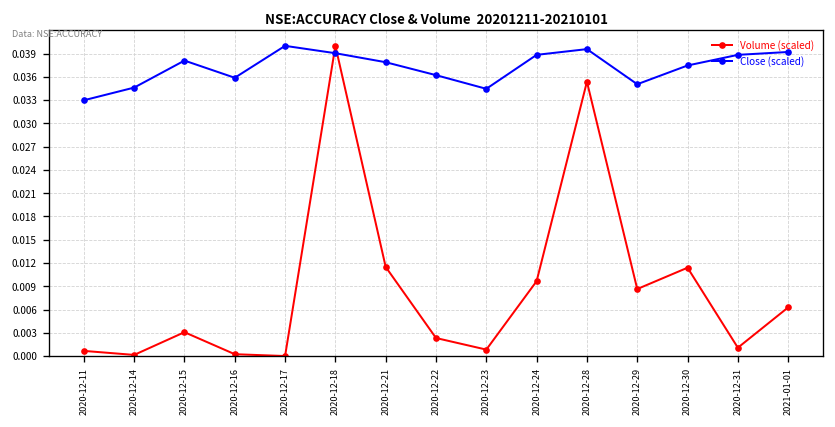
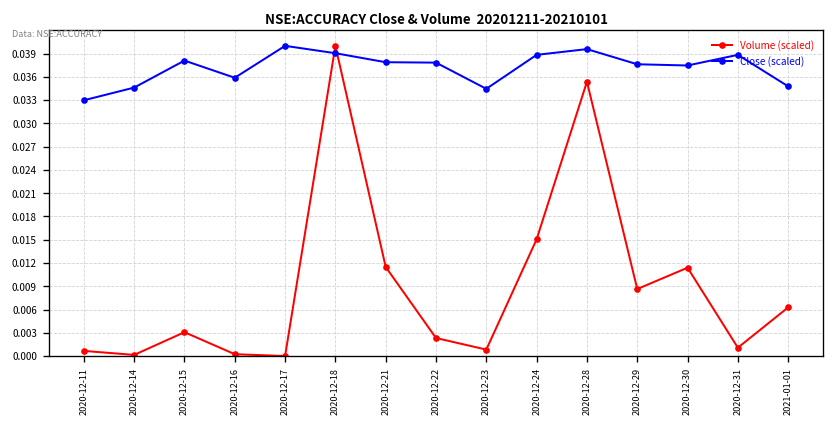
  {
    "Volume (scaled)": {
      "2020-12-11": 0.001,
      "2020-12-14": 0.000,
      "2020-12-15": 0.003,
      "2020-12-16": 0.000,
      "2020-12-17": 0.000,
      "2020-12-18": 0.040,
      "2020-12-21": 0.011,
      "2020-12-22": 0.002,
      "2020-12-23": 0.001,
-     "2020-12-24": 0.010,
+     "2020-12-24": 0.015,
      "2020-12-28": 0.035,
      "2020-12-29": 0.009,
      "2020-12-30": 0.011,
      "2020-12-31": 0.001,
      "2021-01-01": 0.006
    },
    "Close (scaled)": {
      "2020-12-11": 0.033,
      "2020-12-14": 0.035,
      "2020-12-15": 0.038,
      "2020-12-16": 0.036,
      "2020-12-17": 0.040,
      "2020-12-18": 0.039,
      "2020-12-21": 0.038,
-     "2020-12-22": 0.036,
+     "2020-12-22": 0.038,
      "2020-12-23": 0.034,
      "2020-12-24": 0.039,
      "2020-12-28": 0.040,
-     "2020-12-29": 0.035,
+     "2020-12-29": 0.038,
      "2020-12-30": 0.037,
      "2020-12-31": 0.039,
-     "2021-01-01": 0.039
+     "2021-01-01": 0.035
    }
  }
